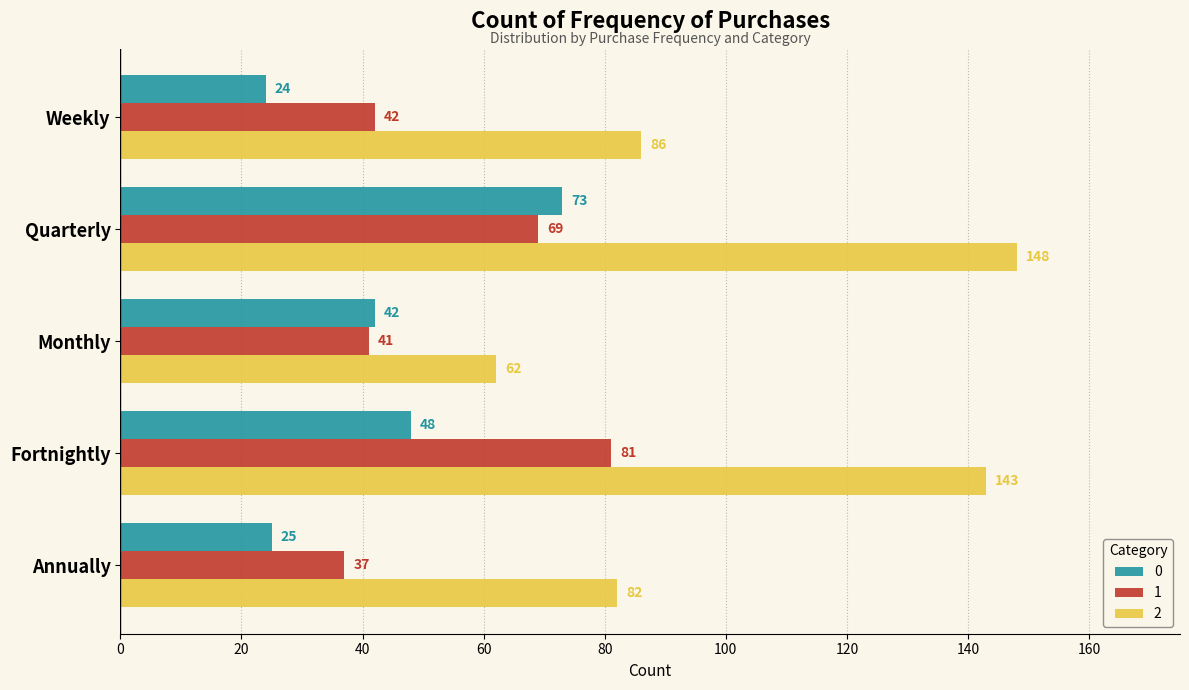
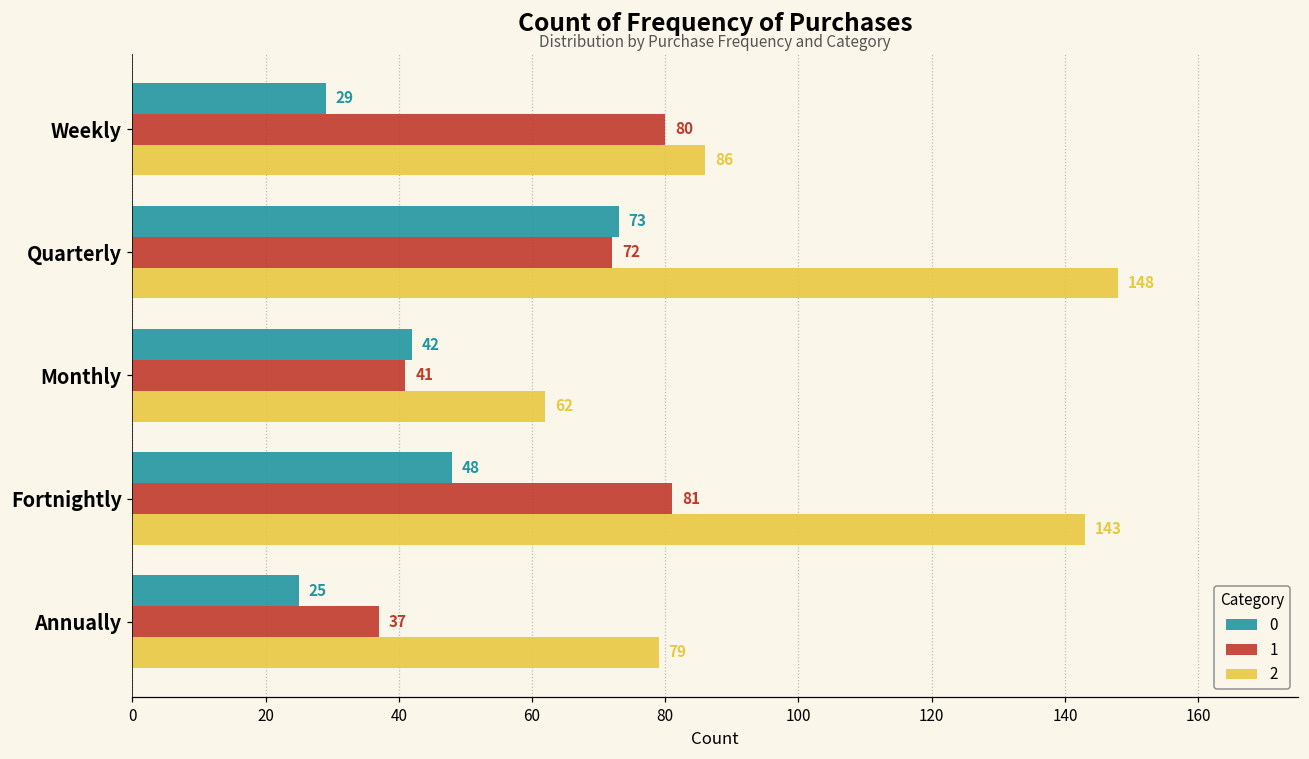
  {
    "0": {
-     "Weekly": 24,
+     "Weekly": 29,
      "Quarterly": 73,
      "Monthly": 42,
      "Fortnightly": 48,
      "Annually": 25
    },
    "1": {
-     "Weekly": 42,
-     "Quarterly": 69,
+     "Weekly": 80,
+     "Quarterly": 72,
      "Monthly": 41,
      "Fortnightly": 81,
      "Annually": 37
    },
    "2": {
      "Weekly": 86,
      "Quarterly": 148,
      "Monthly": 62,
      "Fortnightly": 143,
-     "Annually": 82
+     "Annually": 79
    }
  }
